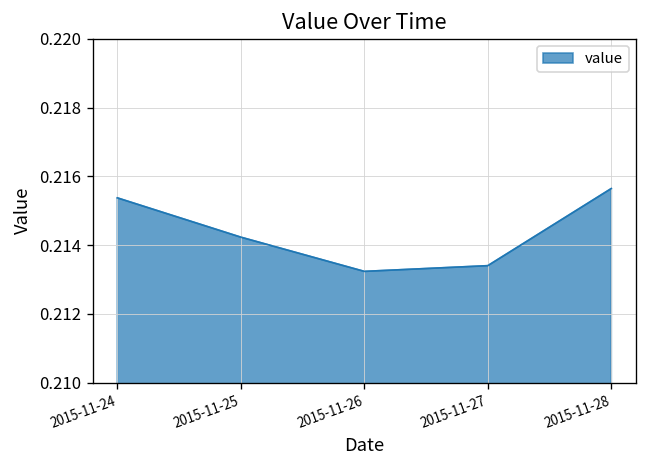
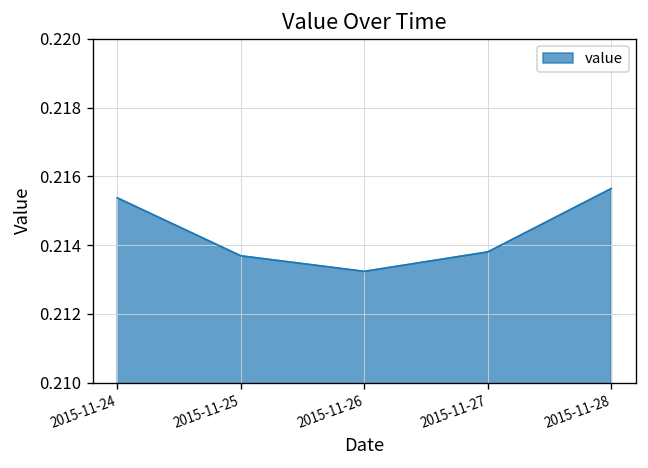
  {
    "2015-11-24": 0.2154,
-   "2015-11-25": 0.2142,
+   "2015-11-25": 0.2137,
    "2015-11-26": 0.2132,
-   "2015-11-27": 0.2134,
+   "2015-11-27": 0.2138,
    "2015-11-28": 0.2156
  }
